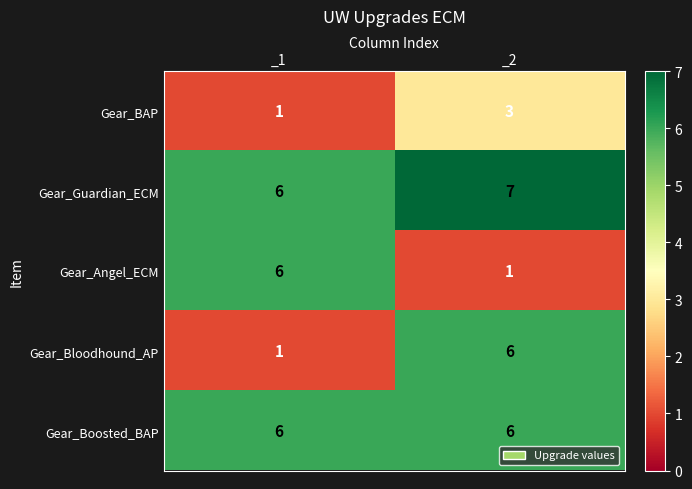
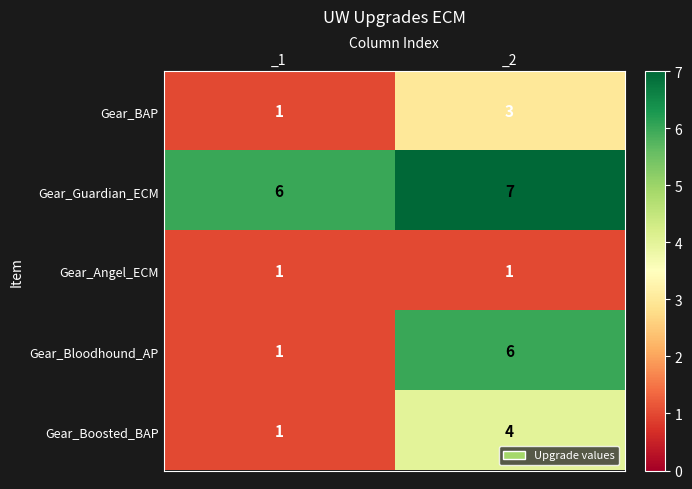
  {
    "Gear_BAP": {
      "_1": 1,
      "_2": 3
    },
    "Gear_Guardian_ECM": {
      "_1": 6,
      "_2": 7
    },
    "Gear_Angel_ECM": {
-     "_1": 6,
+     "_1": 1,
      "_2": 1
    },
    "Gear_Bloodhound_AP": {
      "_1": 1,
      "_2": 6
    },
    "Gear_Boosted_BAP": {
-     "_1": 6,
-     "_2": 6
+     "_1": 1,
+     "_2": 4
    }
  }
